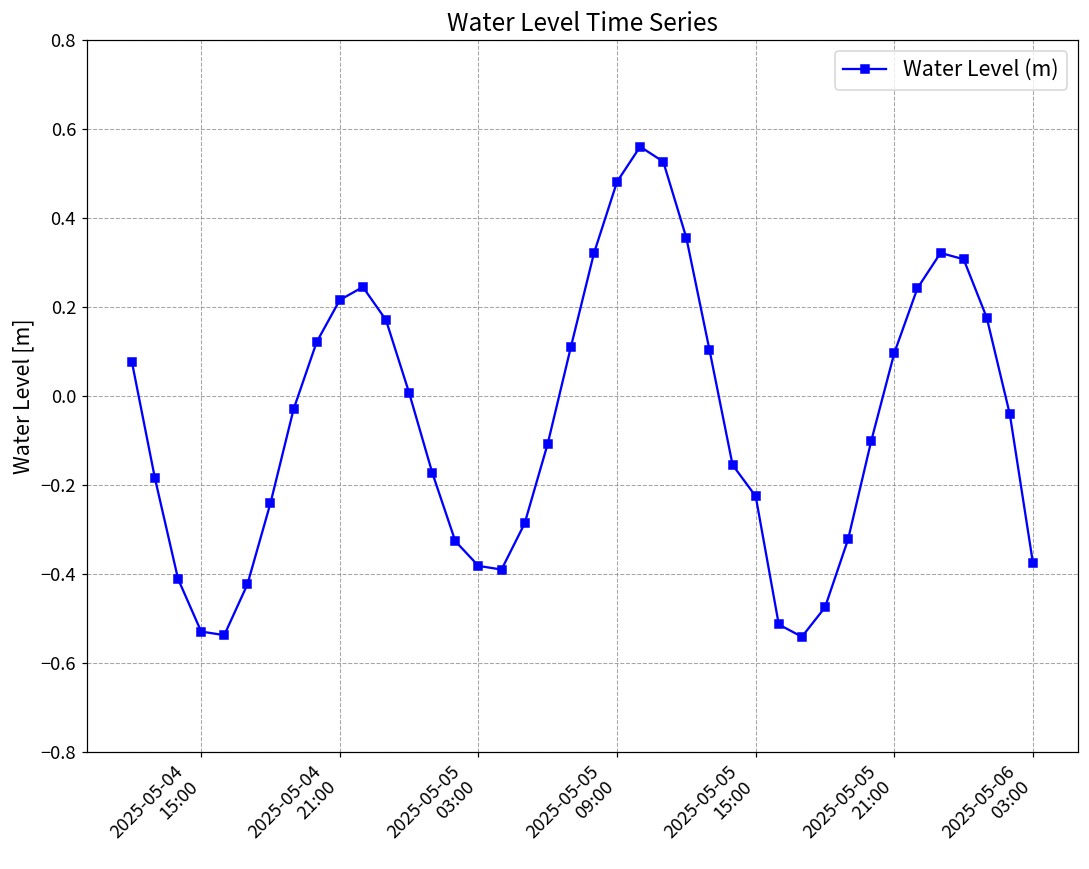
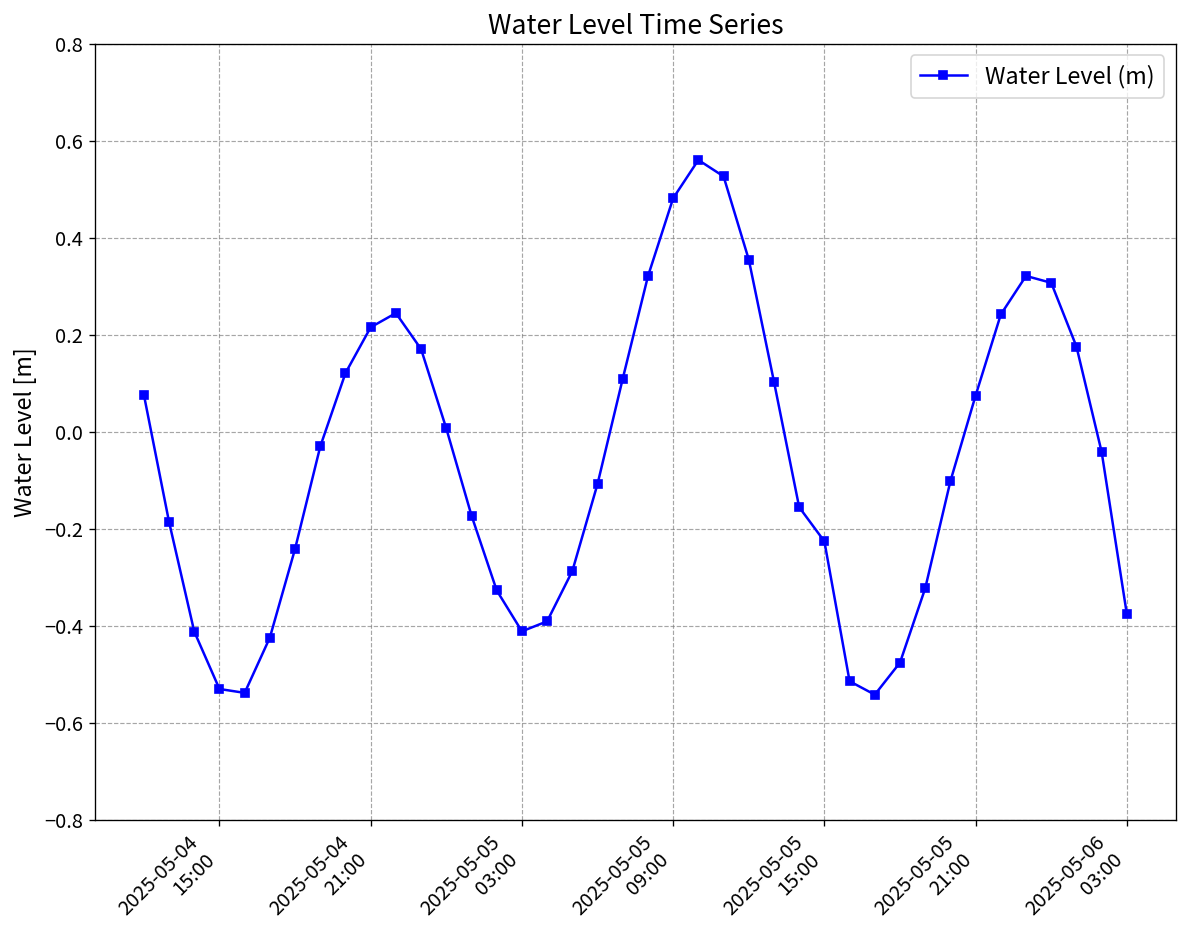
  {
    "2025-05-04 15:00": -0.53,
    "2025-05-04 21:00": 0.22,
-   "2025-05-05 03:00": -0.38,
+   "2025-05-05 03:00": -0.41,
    "2025-05-05 09:00": 0.48,
    "2025-05-05 15:00": -0.23,
-   "2025-05-05 21:00": 0.10,
+   "2025-05-05 21:00": 0.08,
    "2025-05-06 03:00": -0.38
  }
